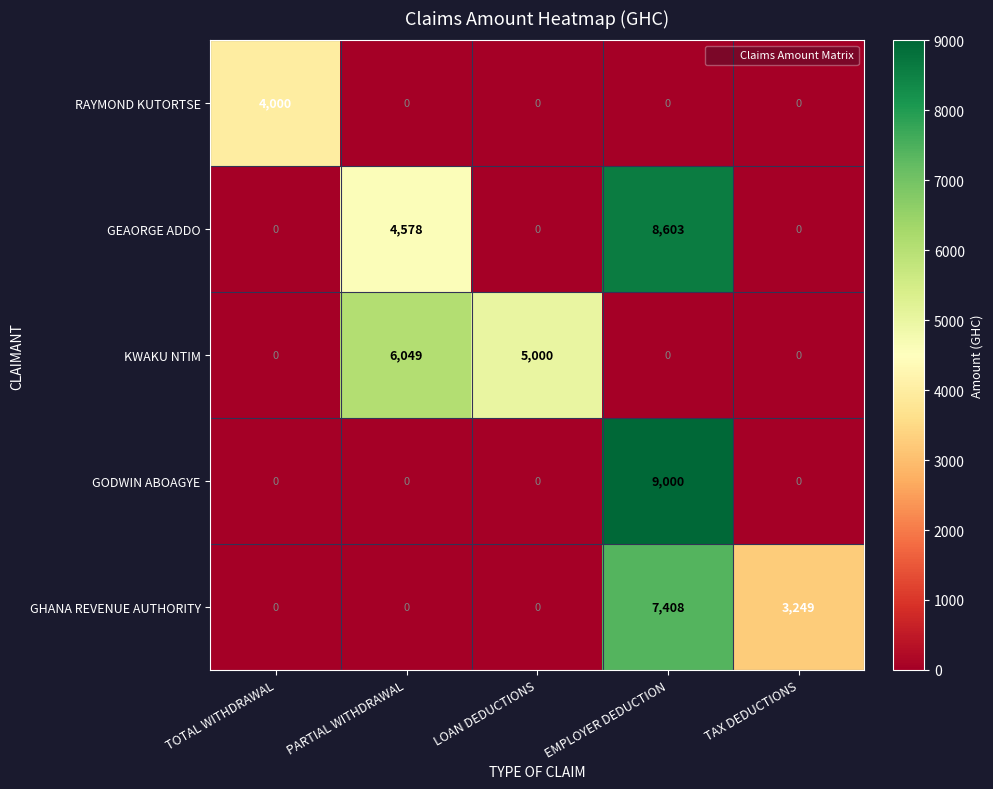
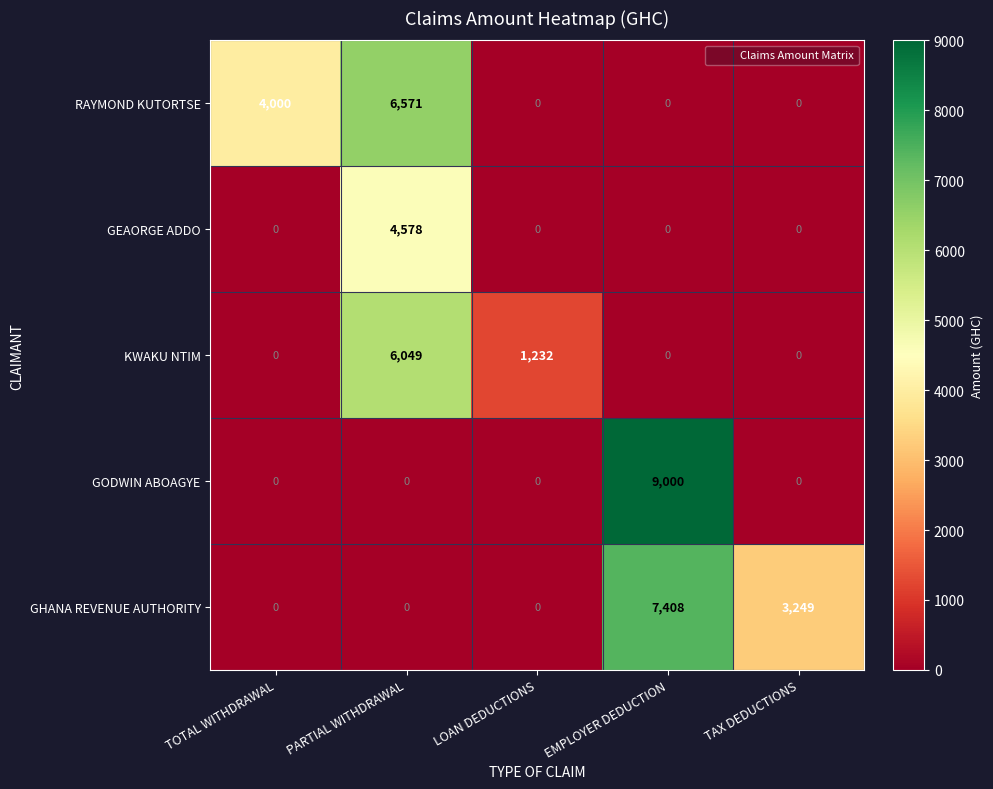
  {
    "RAYMOND KUTORTSE": {
      "TOTAL WITHDRAWAL": "4,000",
-     "PARTIAL WITHDRAWAL": "0",
+     "PARTIAL WITHDRAWAL": "6,571",
      "LOAN DEDUCTIONS": "0",
      "EMPLOYER DEDUCTION": "0",
      "TAX DEDUCTIONS": "0"
    },
    "GEAORGE ADDO": {
      "TOTAL WITHDRAWAL": "0",
      "PARTIAL WITHDRAWAL": "4,578",
      "LOAN DEDUCTIONS": "0",
-     "EMPLOYER DEDUCTION": "8,603",
+     "EMPLOYER DEDUCTION": "0",
      "TAX DEDUCTIONS": "0"
    },
    "KWAKU NTIM": {
      "TOTAL WITHDRAWAL": "0",
      "PARTIAL WITHDRAWAL": "6,049",
-     "LOAN DEDUCTIONS": "5,000",
+     "LOAN DEDUCTIONS": "1,232",
      "EMPLOYER DEDUCTION": "0",
      "TAX DEDUCTIONS": "0"
    },
    "GODWIN ABOAGYE": {
      "TOTAL WITHDRAWAL": "0",
      "PARTIAL WITHDRAWAL": "0",
      "LOAN DEDUCTIONS": "0",
      "EMPLOYER DEDUCTION": "9,000",
      "TAX DEDUCTIONS": "0"
    },
    "GHANA REVENUE AUTHORITY": {
      "TOTAL WITHDRAWAL": "0",
      "PARTIAL WITHDRAWAL": "0",
      "LOAN DEDUCTIONS": "0",
      "EMPLOYER DEDUCTION": "7,408",
      "TAX DEDUCTIONS": "3,249"
    }
  }
